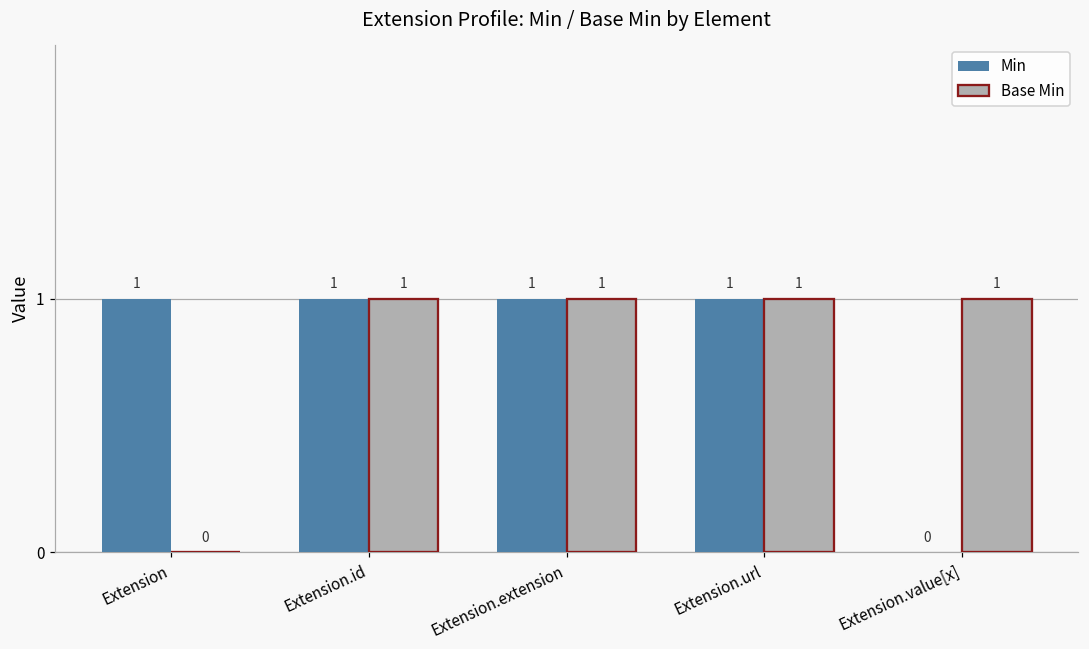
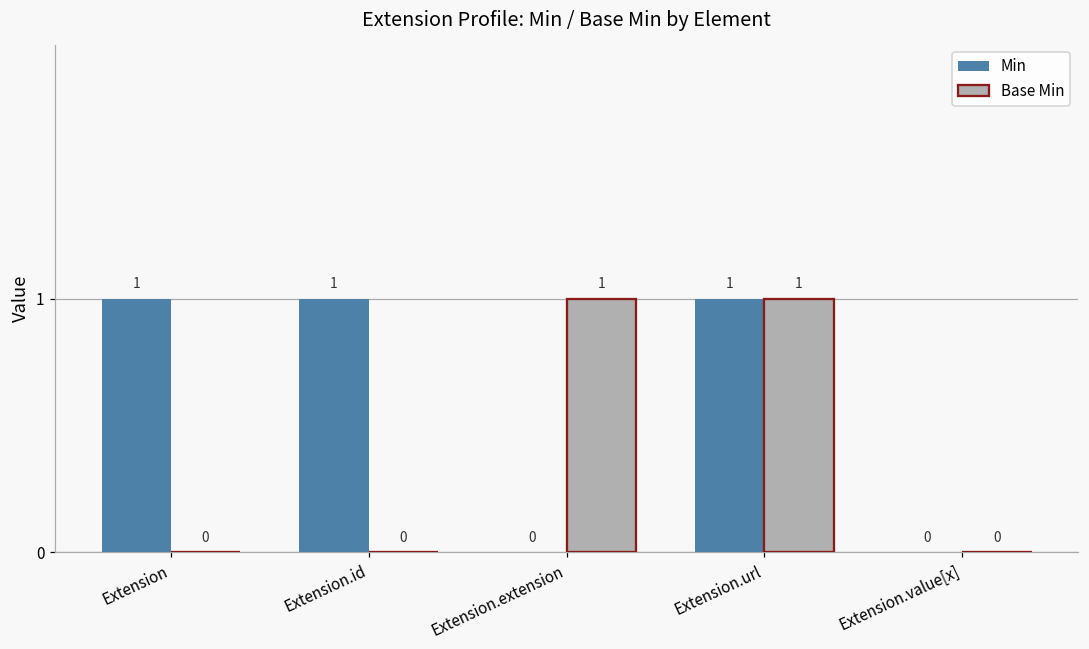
  {
    "Min": {
      "Extension": 1,
      "Extension.id": 1,
-     "Extension.extension": 1,
+     "Extension.extension": 0,
      "Extension.url": 1,
      "Extension.value[x]": 0
    },
    "Base Min": {
      "Extension": 0,
-     "Extension.id": 1,
+     "Extension.id": 0,
      "Extension.extension": 1,
      "Extension.url": 1,
-     "Extension.value[x]": 1
+     "Extension.value[x]": 0
    }
  }
